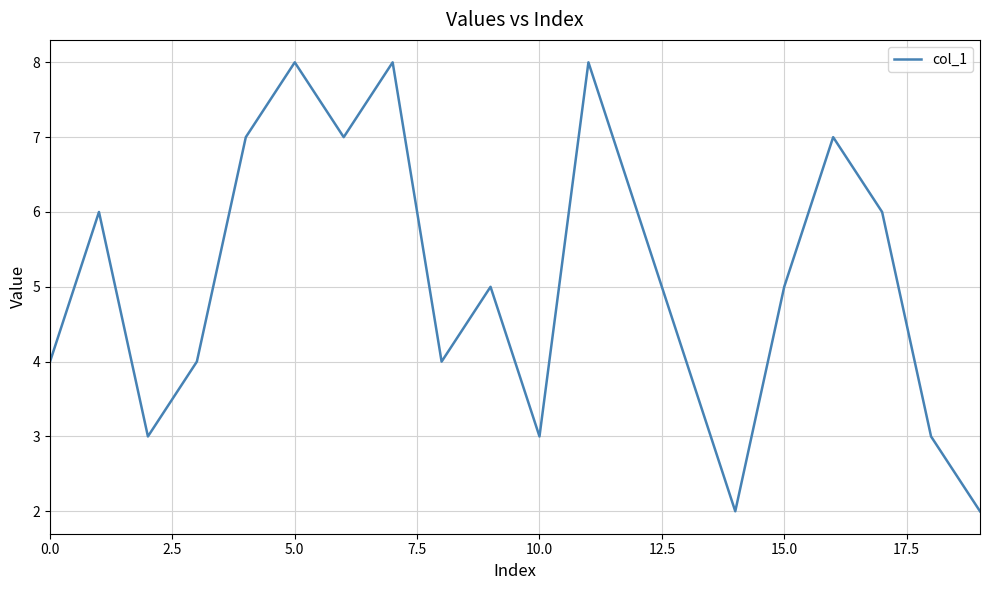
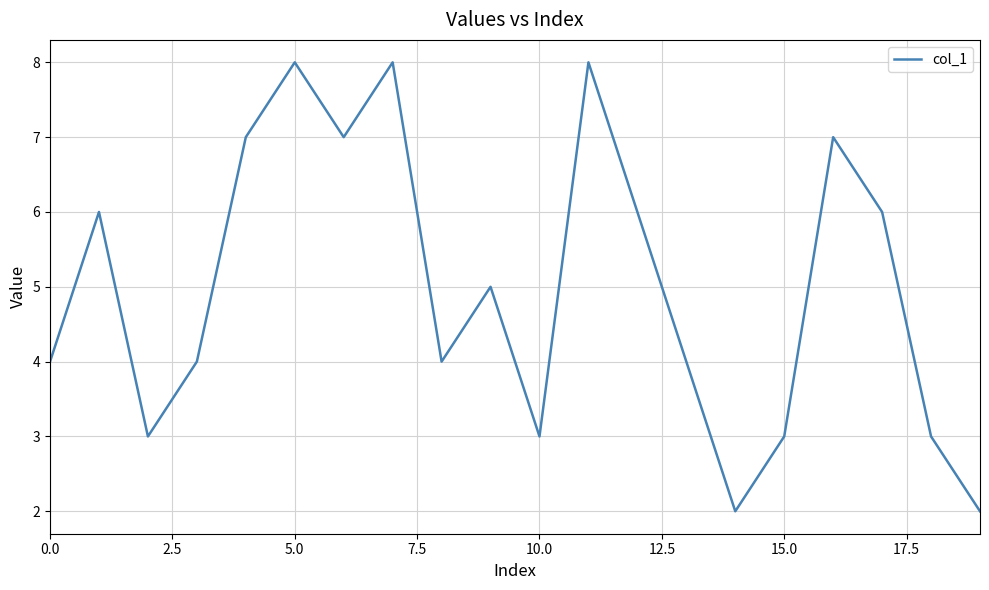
  {
    "0.0": 4,
    "5.0": 8,
    "10.0": 3,
-   "15.0": 5
+   "15.0": 3
  }
